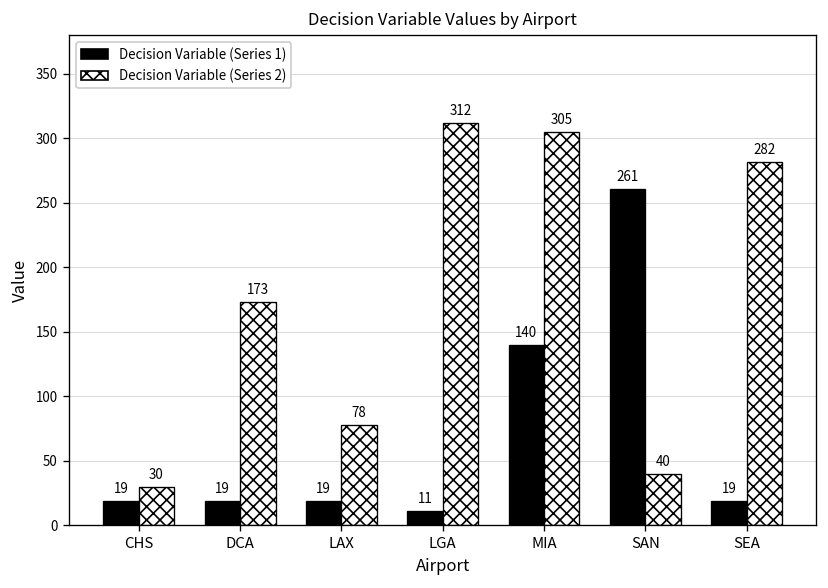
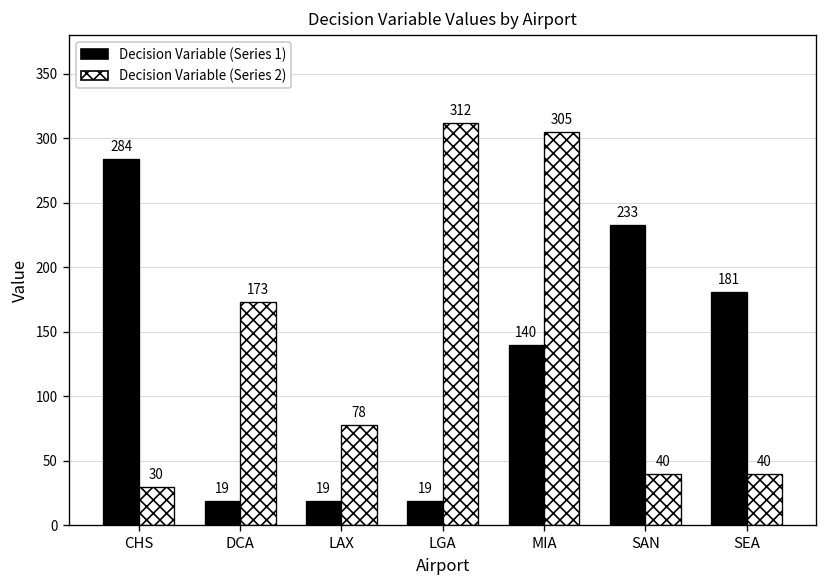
  {
    "Decision Variable (Series 1)": {
-     "CHS": 19,
+     "CHS": 284,
      "DCA": 19,
      "LAX": 19,
-     "LGA": 11,
+     "LGA": 19,
      "MIA": 140,
-     "SAN": 261,
-     "SEA": 19
+     "SAN": 233,
+     "SEA": 181
    },
    "Decision Variable (Series 2)": {
      "CHS": 30,
      "DCA": 173,
      "LAX": 78,
      "LGA": 312,
      "MIA": 305,
      "SAN": 40,
-     "SEA": 282
+     "SEA": 40
    }
  }
